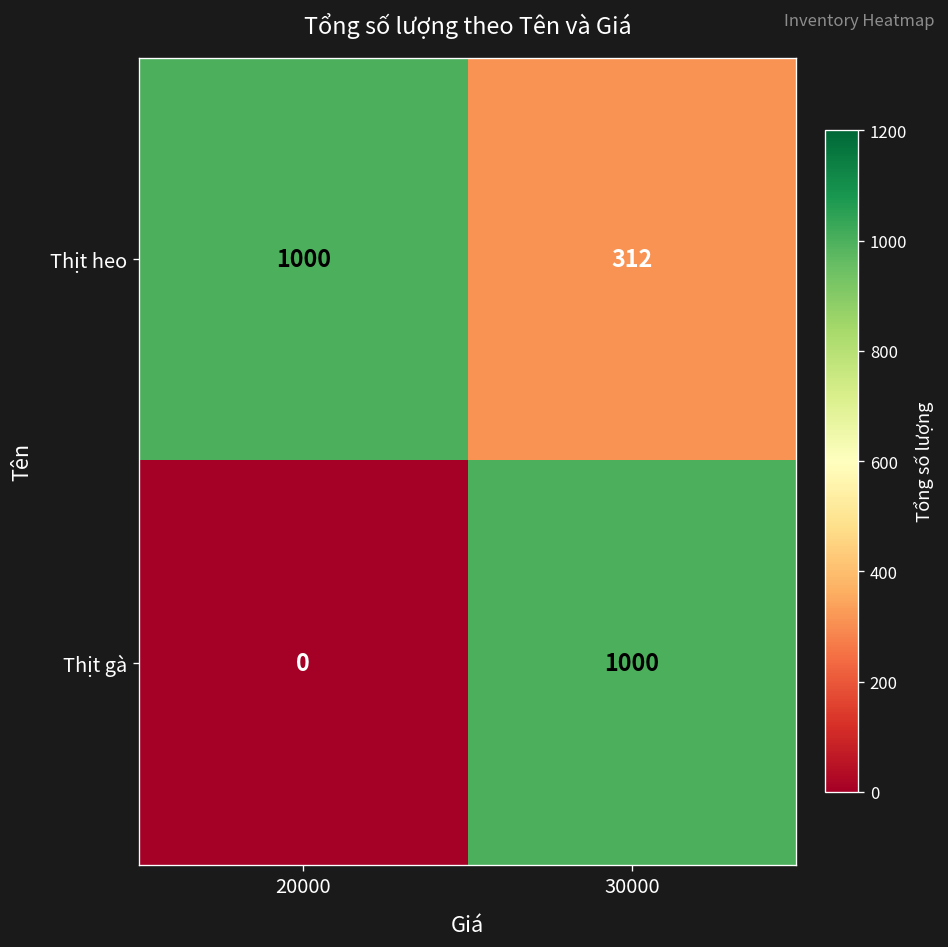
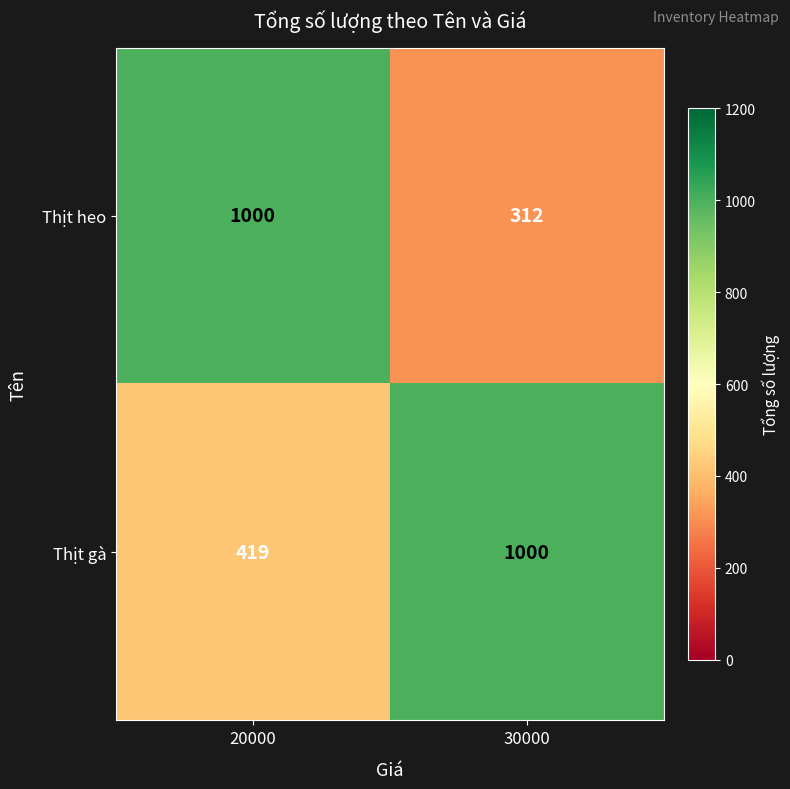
  {
    "Thịt heo": {
      "20000": 1000,
      "30000": 312
    },
    "Thịt gà": {
-     "20000": 0,
+     "20000": 419,
      "30000": 1000
    }
  }
